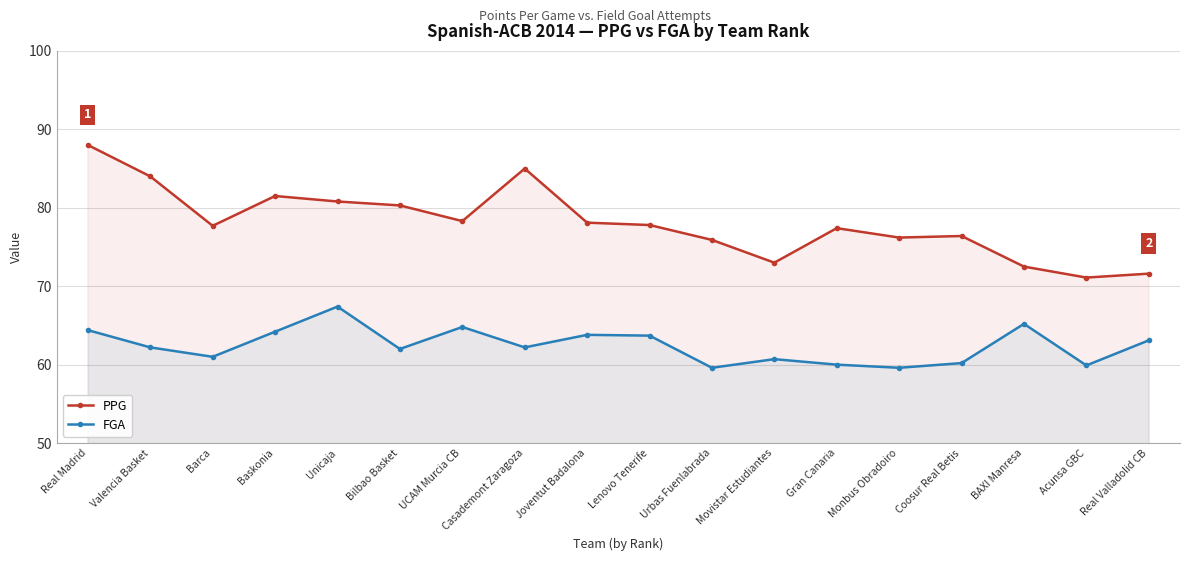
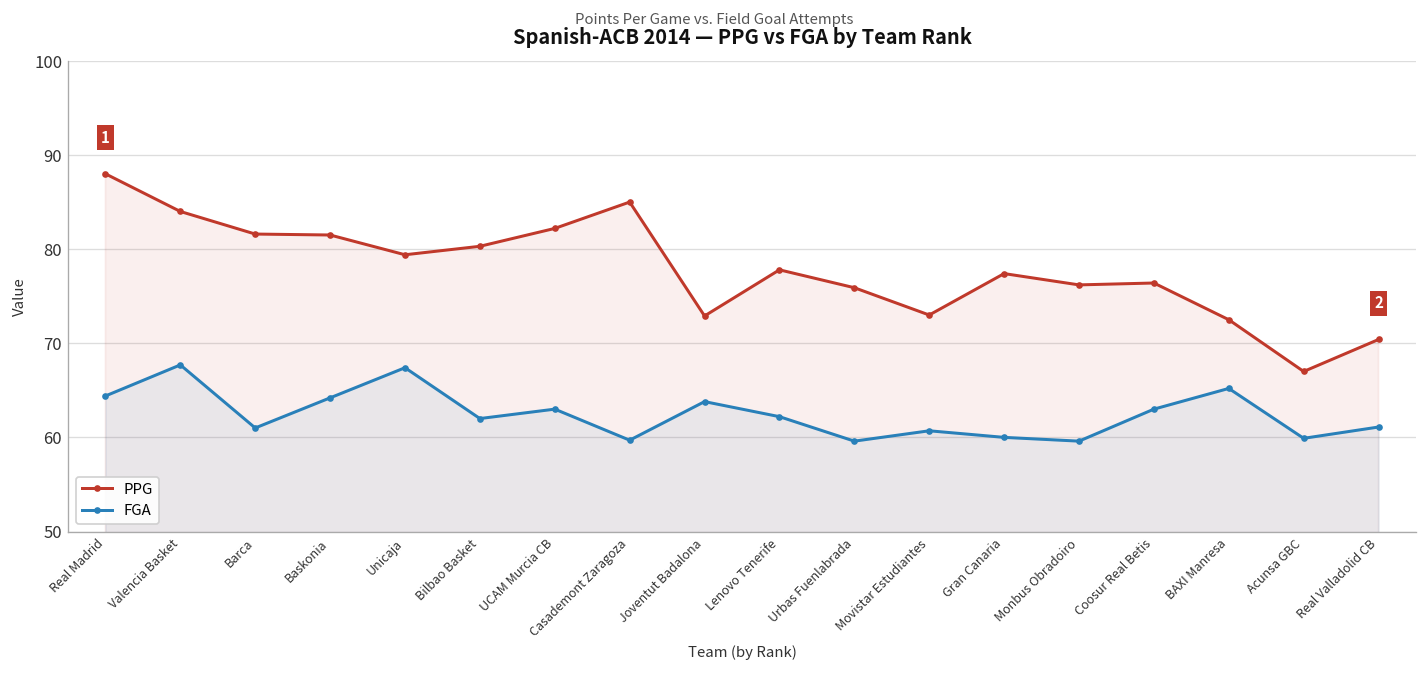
  {
    "PPG": {
      "Valencia Basket": 84,
-     "Barca": 78,
+     "Barca": 82,
      "Baskonia": 82,
-     "Unicaja": 81,
+     "Unicaja": 79,
      "Bilbao Basket": 80,
-     "UCAM Murcia CB": 78,
+     "UCAM Murcia CB": 82,
      "Casademont Zaragoza": 85,
-     "Joventut Badalona": 78,
+     "Joventut Badalona": 73,
      "Lenovo Tenerife": 78,
      "Urbas Fuenlabrada": 76,
      "Movistar Estudiantes": 73,
      "Gran Canaria": 77,
      "Monbus Obradoiro": 76,
      "Coosur Real Betis": 76,
      "BAXI Manresa": 73,
-     "Acunsa GBC": 71,
-     "Real Valladolid CB": 72
+     "Acunsa GBC": 67,
+     "Real Valladolid CB": 70
    },
    "FGA": {
      "Real Madrid": 64,
-     "Valencia Basket": 62,
+     "Valencia Basket": 68,
      "Barca": 61,
      "Baskonia": 64,
      "Unicaja": 67,
      "Bilbao Basket": 62,
-     "UCAM Murcia CB": 65,
-     "Casademont Zaragoza": 62,
+     "UCAM Murcia CB": 63,
+     "Casademont Zaragoza": 60,
      "Joventut Badalona": 64,
-     "Lenovo Tenerife": 64,
+     "Lenovo Tenerife": 62,
      "Urbas Fuenlabrada": 60,
      "Movistar Estudiantes": 61,
      "Gran Canaria": 60,
      "Monbus Obradoiro": 60,
-     "Coosur Real Betis": 60,
+     "Coosur Real Betis": 63,
      "BAXI Manresa": 65,
      "Acunsa GBC": 60,
-     "Real Valladolid CB": 63
+     "Real Valladolid CB": 61
    }
  }
